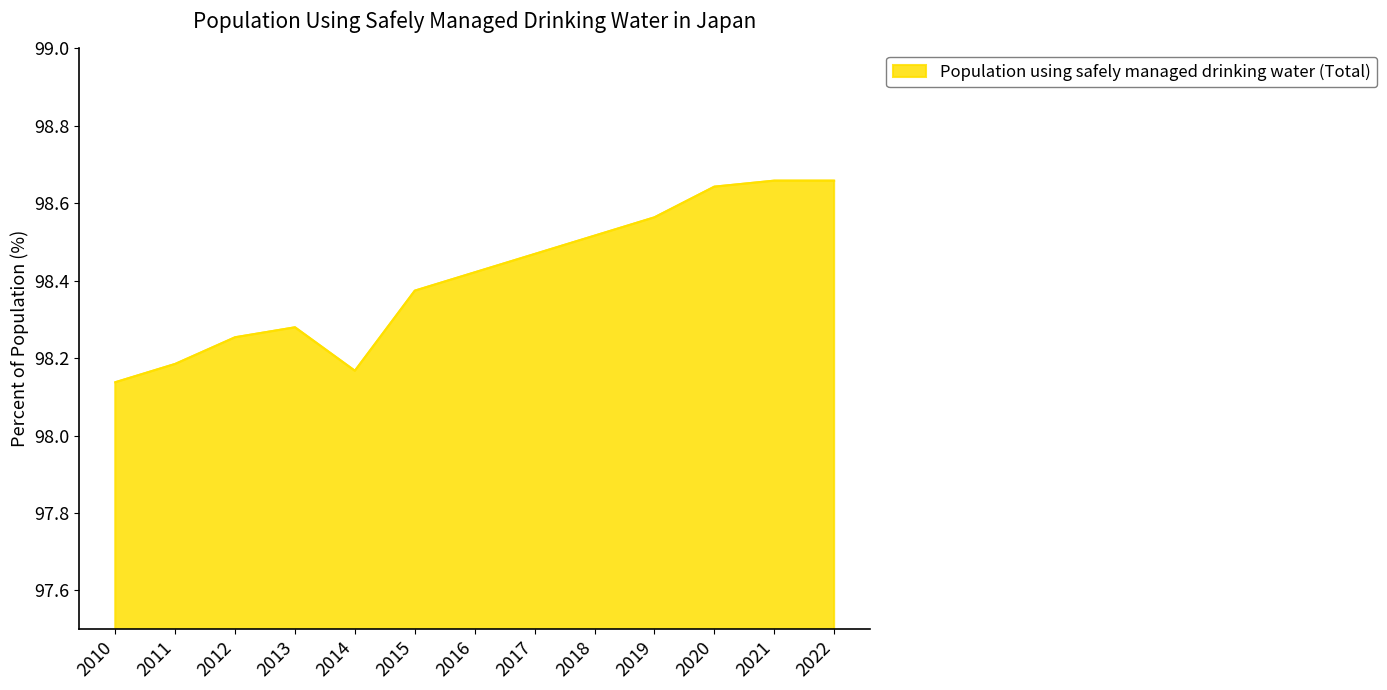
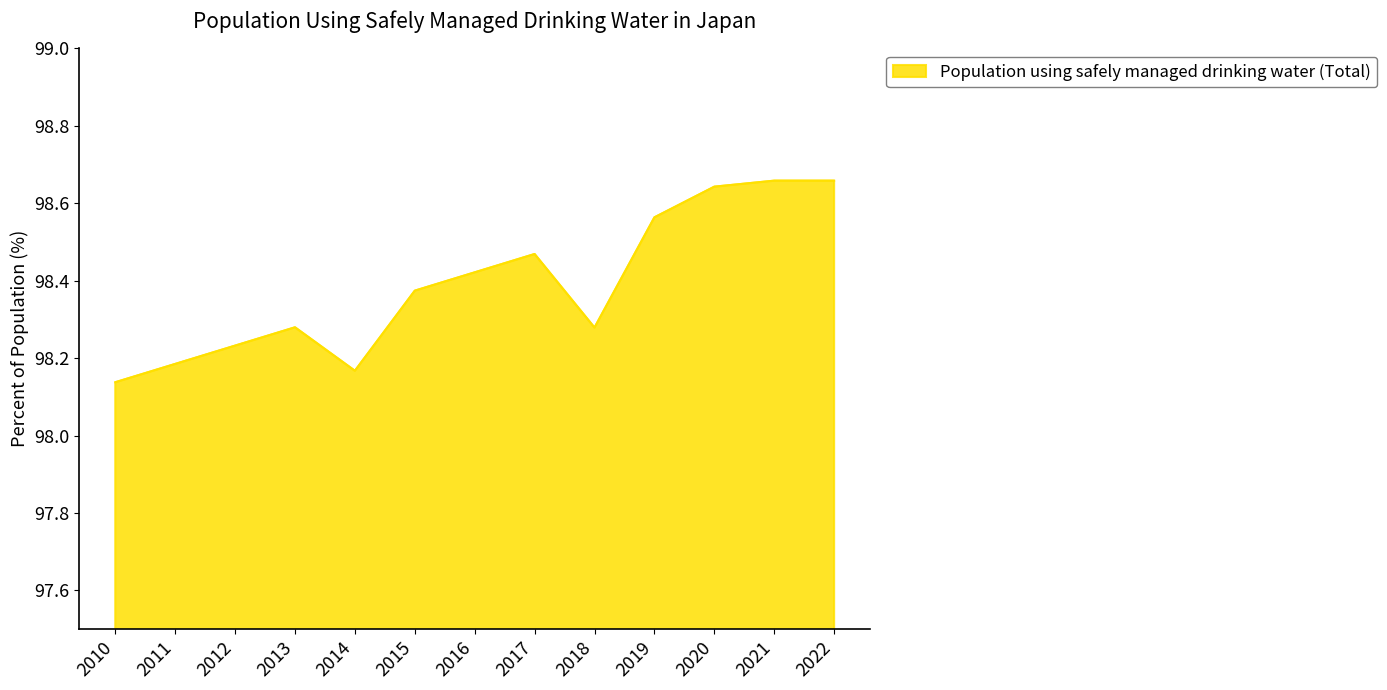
  {
    "2010": 98.14,
    "2011": 98.19,
-   "2012": 98.25,
+   "2012": 98.23,
    "2013": 98.28,
    "2014": 98.17,
    "2015": 98.37,
    "2016": 98.42,
    "2017": 98.47,
-   "2018": 98.52,
+   "2018": 98.28,
    "2019": 98.56,
    "2020": 98.64,
    "2021": 98.66,
    "2022": 98.66
  }
